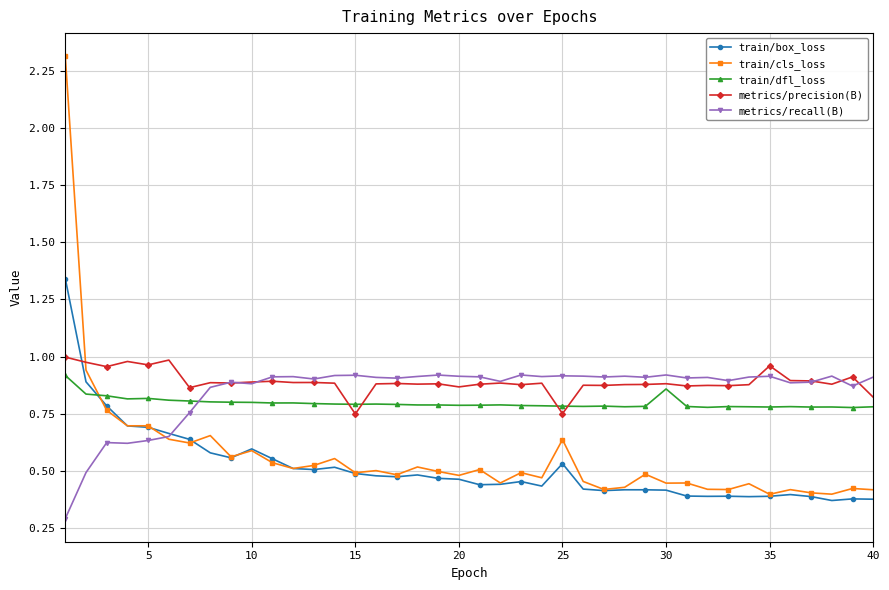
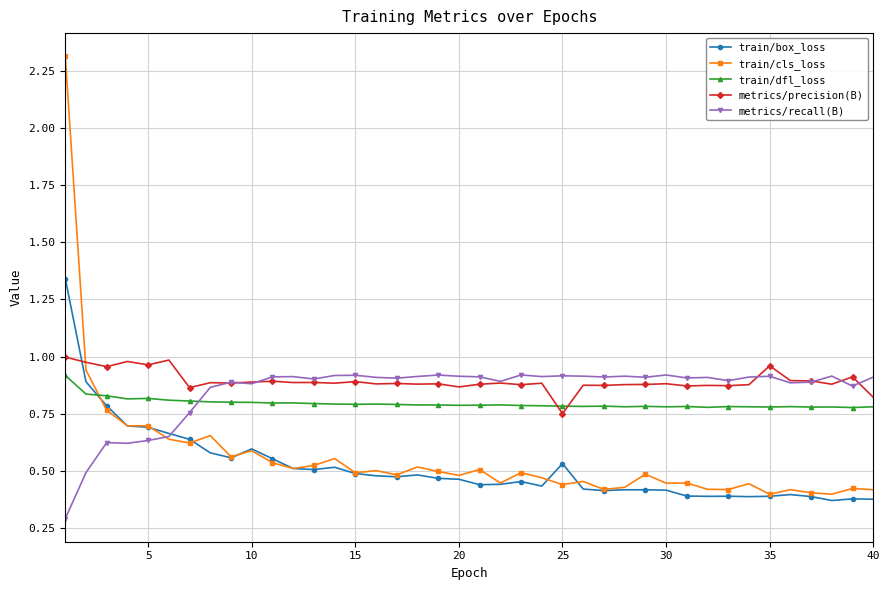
  {
    "train/box_loss": {
      "20": 0.46,
      "25": 0.53,
      "30": 0.42,
      "40": 0.38
    },
    "train/cls_loss": {
      "20": 0.48,
-     "25": 0.64,
+     "25": 0.44,
      "30": 0.45,
      "40": 0.42
    },
    "train/dfl_loss": {
      "5": 0.82,
      "10": 0.80,
      "15": 0.79,
      "20": 0.79,
      "25": 0.78,
-     "30": 0.86,
+     "30": 0.78,
      "35": 0.78,
      "40": 0.78
    },
    "metrics/precision(B)": {
      "5": 0.96,
-     "15": 0.75,
+     "15": 0.89,
      "20": 0.87,
      "25": 0.75,
      "30": 0.88,
      "35": 0.96,
      "40": 0.82
    },
    "metrics/recall(B)": {
      "5": 0.63,
      "15": 0.92,
      "20": 0.91,
      "25": 0.92,
      "30": 0.92,
      "35": 0.91,
      "40": 0.91
    }
  }
